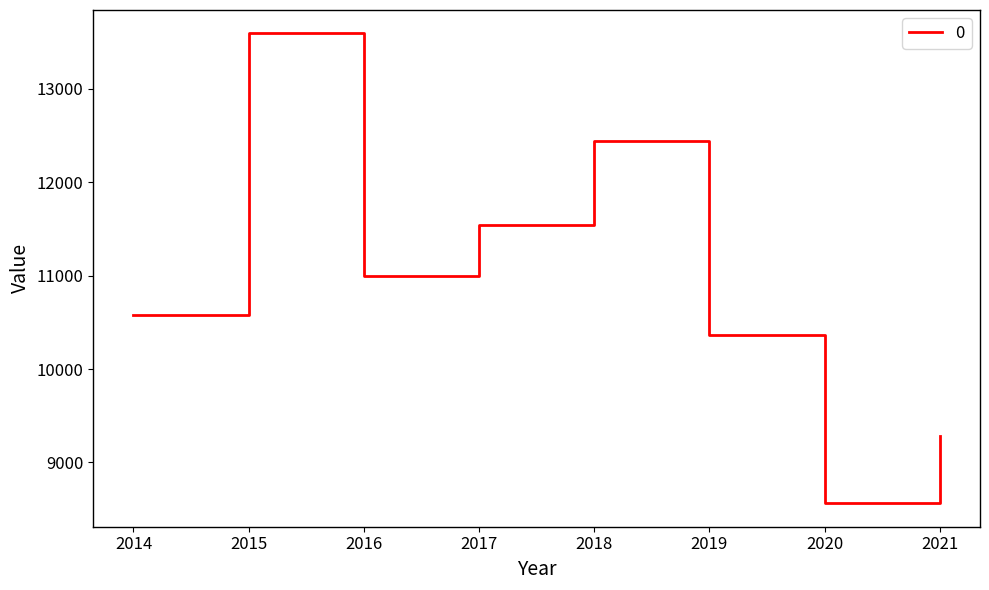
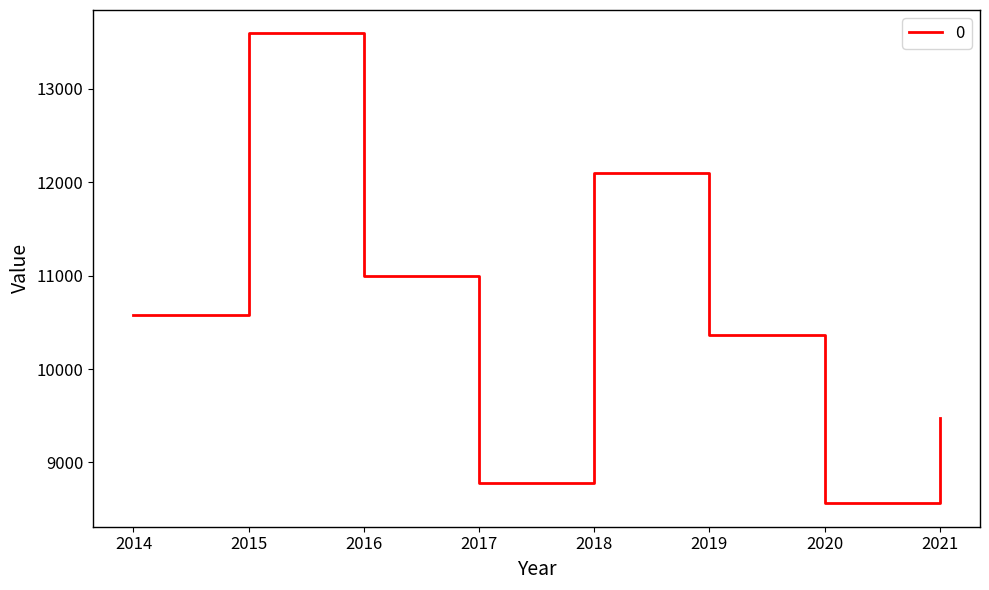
  {
    "2014": 10600,
    "2015": 13600,
    "2016": 11000,
-   "2017": 11500,
-   "2018": 12400,
+   "2017": 8800,
+   "2018": 12100,
    "2019": 10400,
    "2020": 8600,
-   "2021": 9300
+   "2021": 9500
  }
